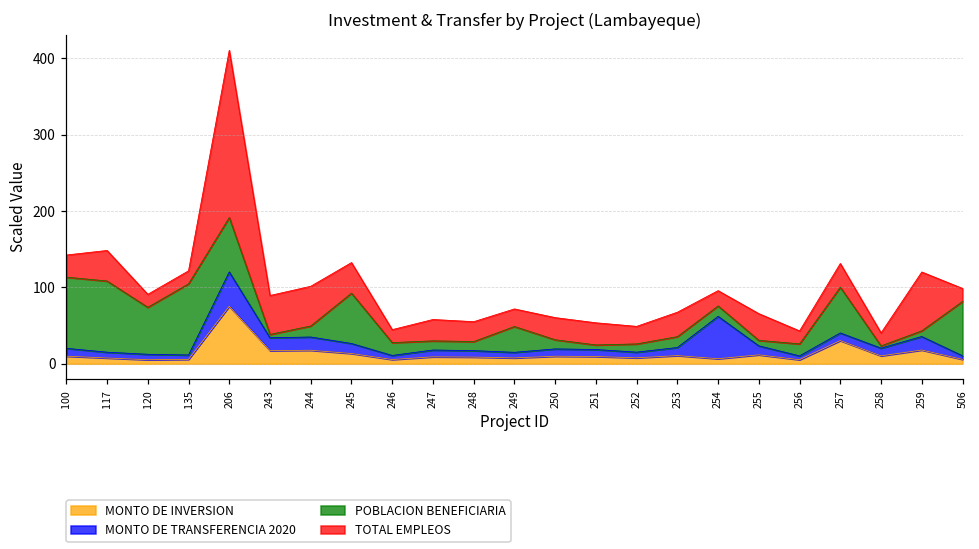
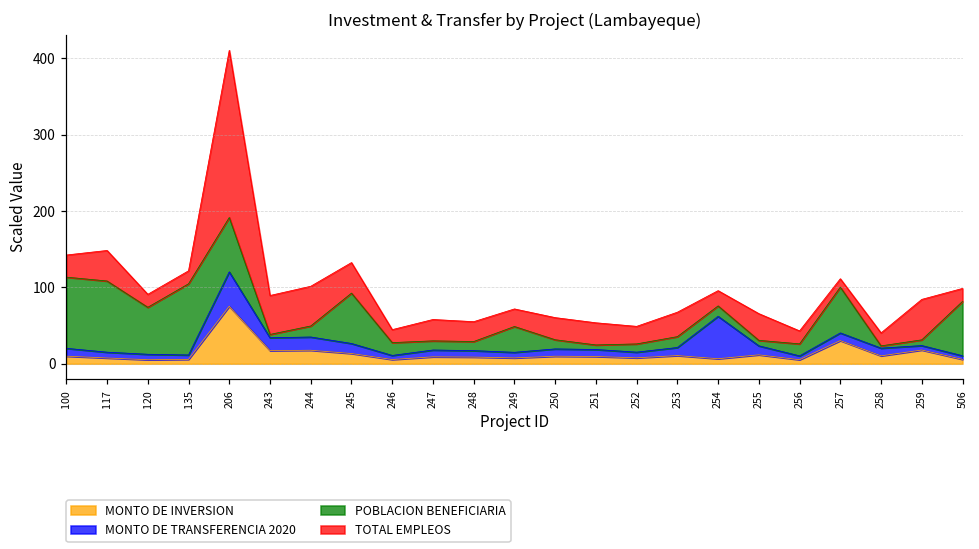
  {
    "MONTO DE INVERSION": {
      "100": 10,
      "117": 10,
      "120": 10,
      "135": 10,
      "206": 80,
      "243": 20,
      "244": 20,
      "245": 10,
      "246": 10,
      "247": 10,
      "248": 10,
      "249": 10,
      "250": 10,
      "251": 10,
      "252": 10,
      "253": 10,
      "254": 10,
      "255": 10,
      "256": 10,
      "257": 30,
      "258": 10,
      "259": 20,
      "506": 10
    },
    "MONTO DE TRANSFERENCIA 2020": {
      "100": 10,
      "117": 10,
      "120": 10,
      "135": 10,
      "206": 50,
      "243": 20,
      "244": 20,
      "245": 10,
      "246": 10,
      "247": 10,
      "248": 10,
      "249": 10,
      "250": 10,
      "251": 10,
      "252": 10,
      "253": 10,
      "254": 60,
      "255": 10,
      "256": 10,
      "257": 10,
-     "259": 20,
+     "259": 10,
      "506": 0
    },
    "POBLACION BENEFICIARIA": {
      "100": 90,
      "117": 90,
      "120": 60,
      "135": 90,
      "206": 70,
      "243": 0,
      "244": 10,
      "245": 70,
      "246": 20,
      "247": 10,
      "248": 10,
      "249": 30,
      "250": 10,
      "251": 10,
      "252": 10,
      "253": 10,
      "254": 10,
      "255": 10,
      "256": 20,
      "257": 60,
      "259": 10,
      "506": 70
    },
    "TOTAL EMPLEOS": {
      "100": 30,
      "117": 40,
      "120": 20,
      "135": 20,
      "206": 220,
      "243": 50,
      "244": 50,
      "245": 40,
      "246": 20,
      "247": 30,
      "248": 30,
      "249": 20,
      "250": 30,
      "251": 30,
      "252": 20,
      "253": 30,
      "254": 20,
      "255": 40,
      "256": 20,
-     "257": 30,
+     "257": 10,
      "258": 20,
-     "259": 80,
+     "259": 50,
      "506": 20
    }
  }
